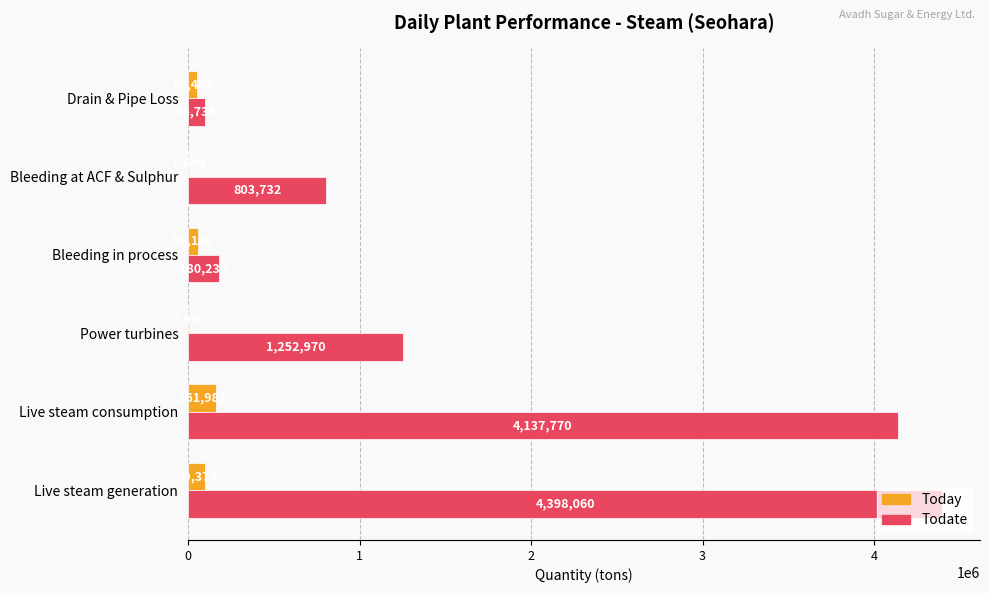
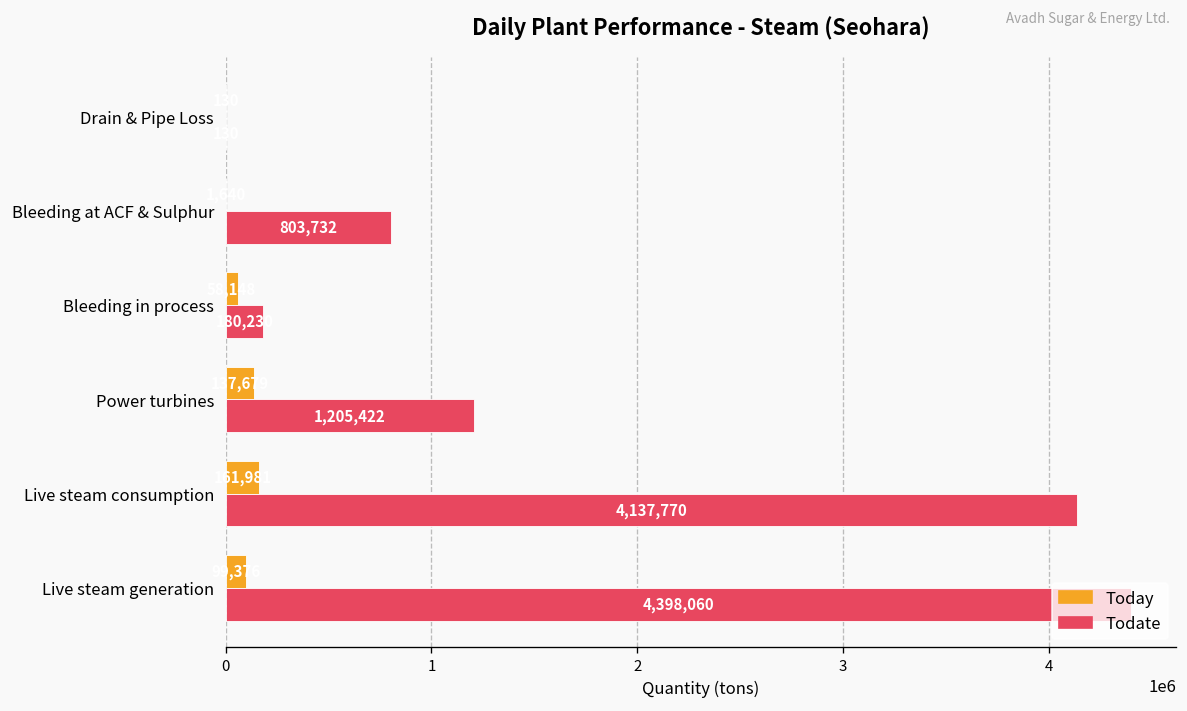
  {
    "Today": {
-     "Drain & Pipe Loss": "50000",
+     "Drain & Pipe Loss": "0",
      "Bleeding in process": "60000",
-     "Power turbines": "10000",
+     "Power turbines": "140000",
      "Live steam consumption": "160000",
      "Live steam generation": "100000"
    },
    "Todate": {
-     "Drain & Pipe Loss": "100000",
+     "Drain & Pipe Loss": "0",
      "Bleeding at ACF & Sulphur": "803,732",
      "Bleeding in process": "180,230",
-     "Power turbines": "1,252,970",
+     "Power turbines": "1,205,422",
      "Live steam consumption": "4,137,770"
    }
  }
